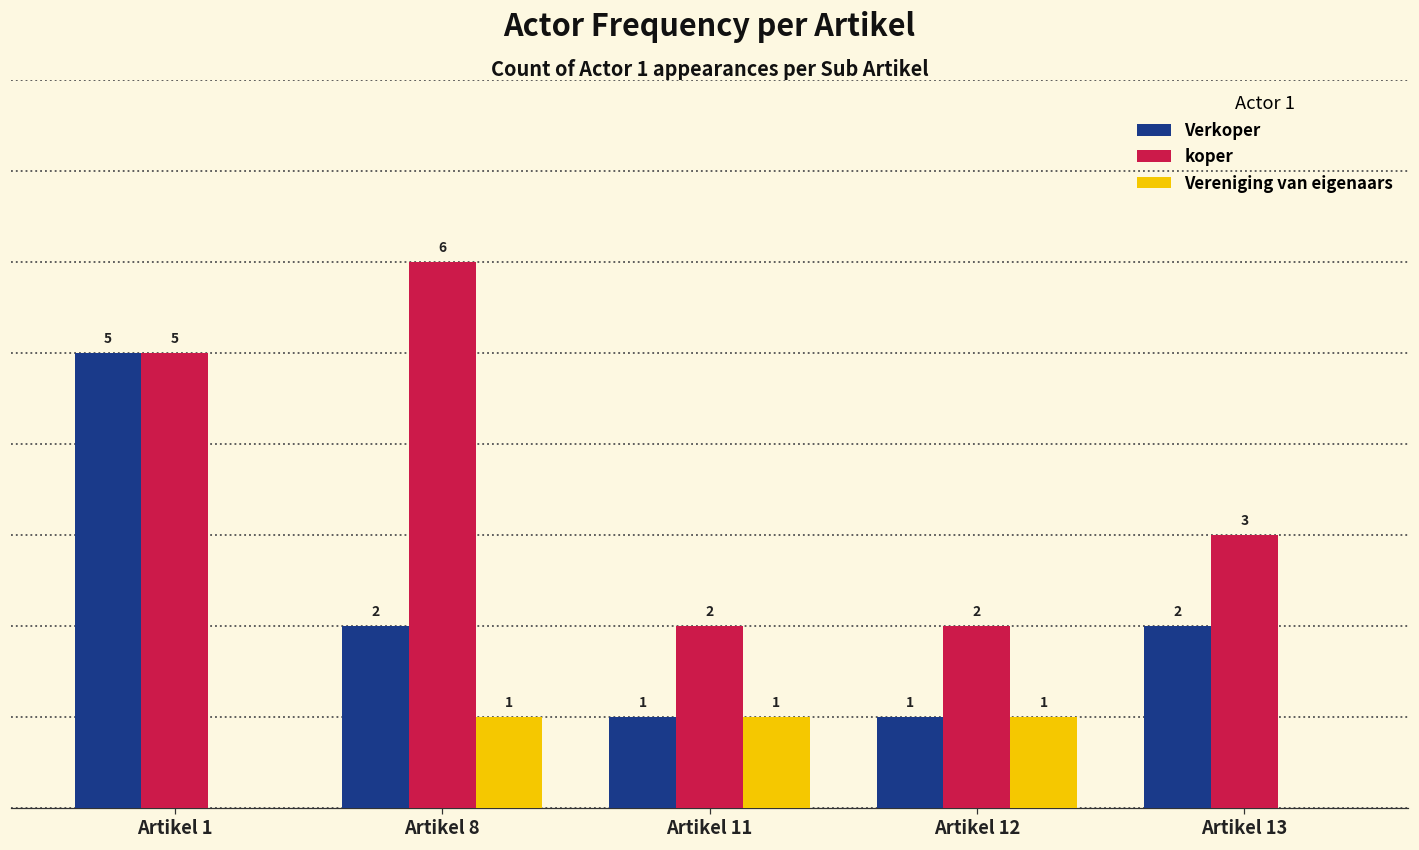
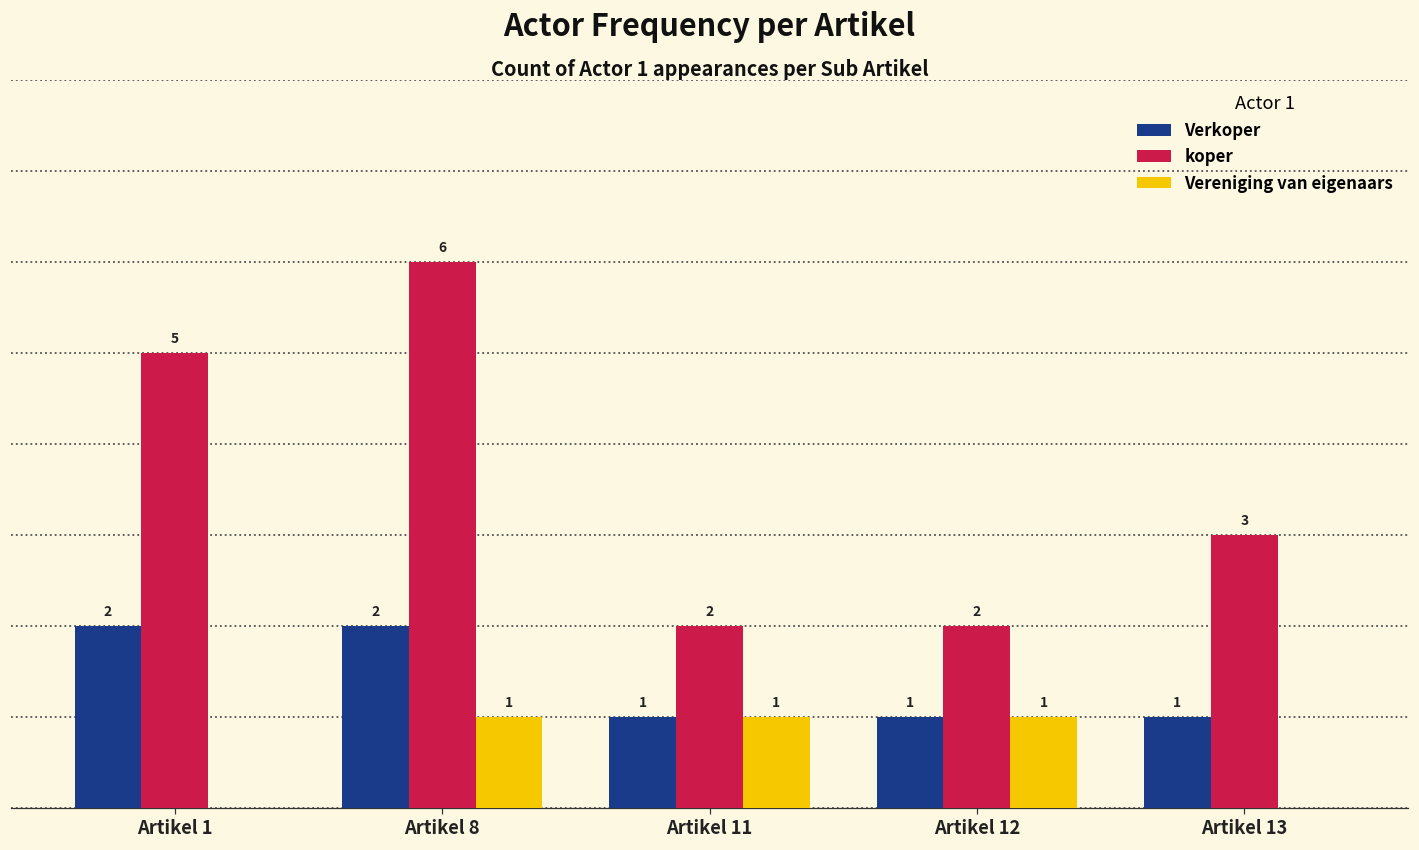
  {
    "Verkoper": {
-     "Artikel 1": 5,
+     "Artikel 1": 2,
      "Artikel 8": 2,
      "Artikel 11": 1,
      "Artikel 12": 1,
-     "Artikel 13": 2
+     "Artikel 13": 1
    },
    "koper": {
      "Artikel 1": 5,
      "Artikel 8": 6,
      "Artikel 11": 2,
      "Artikel 12": 2,
      "Artikel 13": 3
    },
    "Vereniging van eigenaars": {
      "Artikel 8": 1,
      "Artikel 11": 1,
      "Artikel 12": 1
    }
  }
